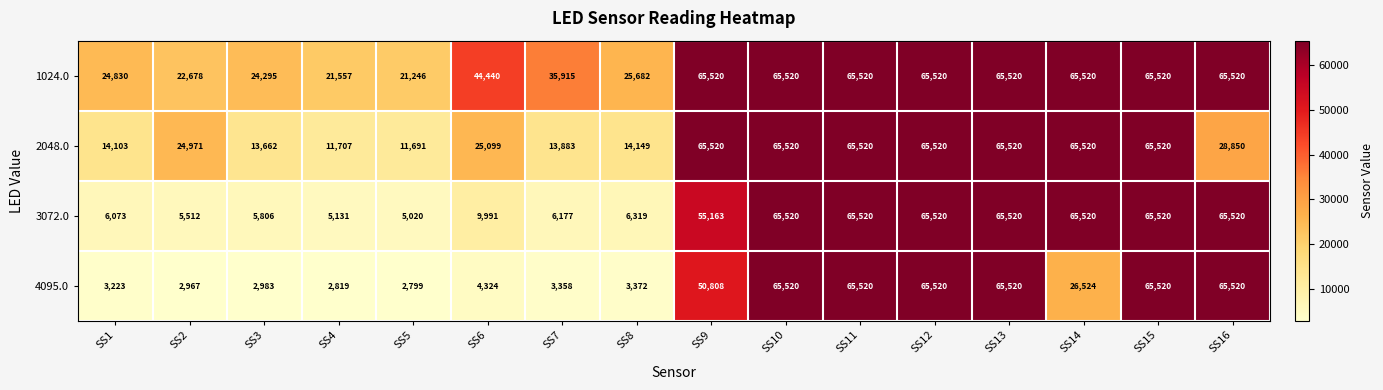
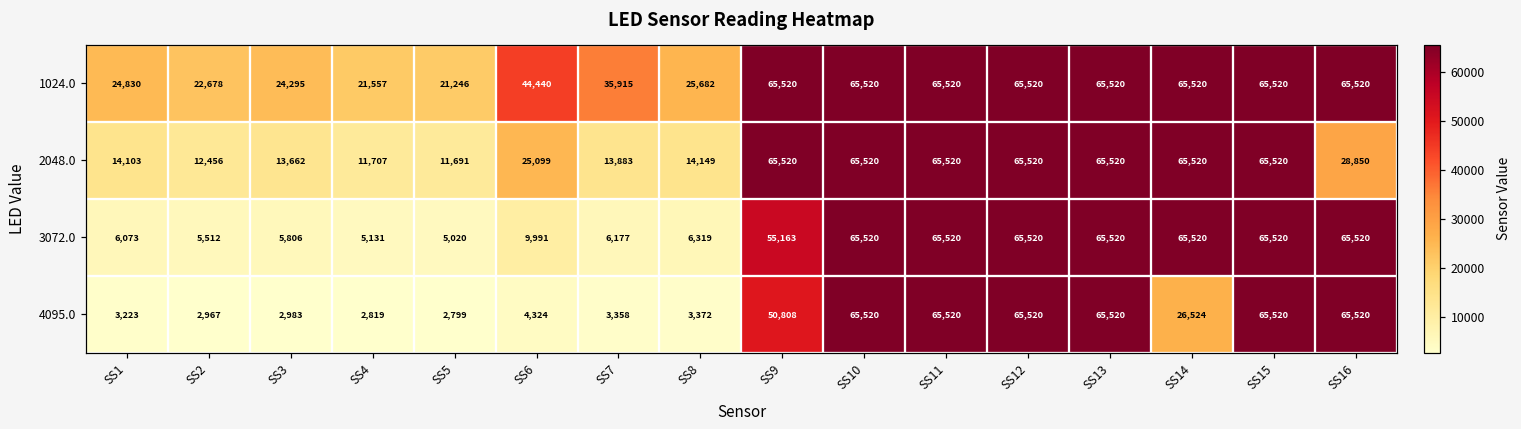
  {
    "1024.0": {
      "SS1": "24,830",
      "SS2": "22,678",
      "SS3": "24,295",
      "SS4": "21,557",
      "SS5": "21,246",
      "SS6": "44,440",
      "SS7": "35,915",
      "SS8": "25,682",
      "SS9": "65,520",
      "SS10": "65,520",
      "SS11": "65,520",
      "SS12": "65,520",
      "SS13": "65,520",
      "SS14": "65,520",
      "SS15": "65,520",
      "SS16": "65,520"
    },
    "2048.0": {
      "SS1": "14,103",
-     "SS2": "24,971",
+     "SS2": "12,456",
      "SS3": "13,662",
      "SS4": "11,707",
      "SS5": "11,691",
      "SS6": "25,099",
      "SS7": "13,883",
      "SS8": "14,149",
      "SS9": "65,520",
      "SS10": "65,520",
      "SS11": "65,520",
      "SS12": "65,520",
      "SS13": "65,520",
      "SS14": "65,520",
      "SS15": "65,520",
      "SS16": "28,850"
    },
    "3072.0": {
      "SS1": "6,073",
      "SS2": "5,512",
      "SS3": "5,806",
      "SS4": "5,131",
      "SS5": "5,020",
      "SS6": "9,991",
      "SS7": "6,177",
      "SS8": "6,319",
      "SS9": "55,163",
      "SS10": "65,520",
      "SS11": "65,520",
      "SS12": "65,520",
      "SS13": "65,520",
      "SS14": "65,520",
      "SS15": "65,520",
      "SS16": "65,520"
    },
    "4095.0": {
      "SS1": "3,223",
      "SS2": "2,967",
      "SS3": "2,983",
      "SS4": "2,819",
      "SS5": "2,799",
      "SS6": "4,324",
      "SS7": "3,358",
      "SS8": "3,372",
      "SS9": "50,808",
      "SS10": "65,520",
      "SS11": "65,520",
      "SS12": "65,520",
      "SS13": "65,520",
      "SS14": "26,524",
      "SS15": "65,520",
      "SS16": "65,520"
    }
  }
